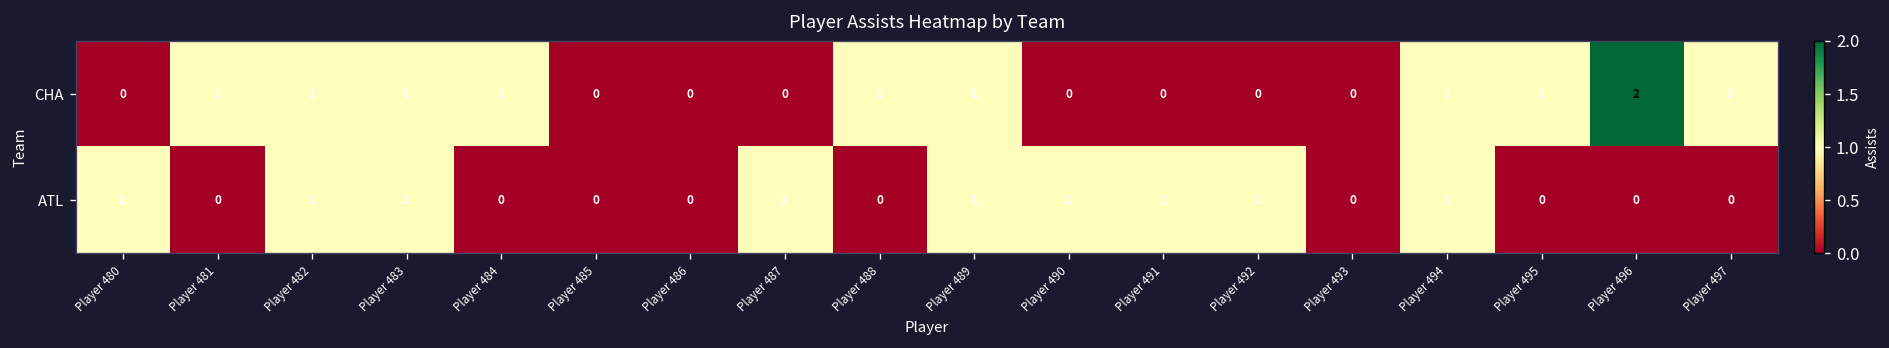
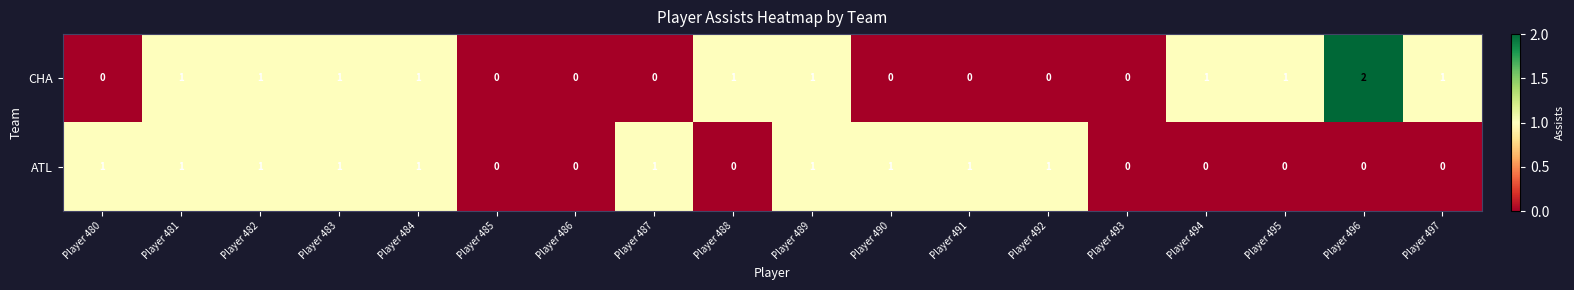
  {
    "CHA": {
      "Player 480": 0,
      "Player 481": 1,
      "Player 482": 1,
      "Player 483": 1,
      "Player 484": 1,
      "Player 485": 0,
      "Player 486": 0,
      "Player 487": 0,
      "Player 488": 1,
      "Player 489": 1,
      "Player 490": 0,
      "Player 491": 0,
      "Player 492": 0,
      "Player 493": 0,
      "Player 494": 1,
      "Player 495": 1,
      "Player 496": 2,
      "Player 497": 1
    },
    "ATL": {
      "Player 480": 1,
-     "Player 481": 0,
+     "Player 481": 1,
      "Player 482": 1,
      "Player 483": 1,
-     "Player 484": 0,
+     "Player 484": 1,
      "Player 485": 0,
      "Player 486": 0,
      "Player 487": 1,
      "Player 488": 0,
      "Player 489": 1,
      "Player 490": 1,
      "Player 491": 1,
      "Player 492": 1,
      "Player 493": 0,
-     "Player 494": 1,
+     "Player 494": 0,
      "Player 495": 0,
      "Player 496": 0,
      "Player 497": 0
    }
  }
